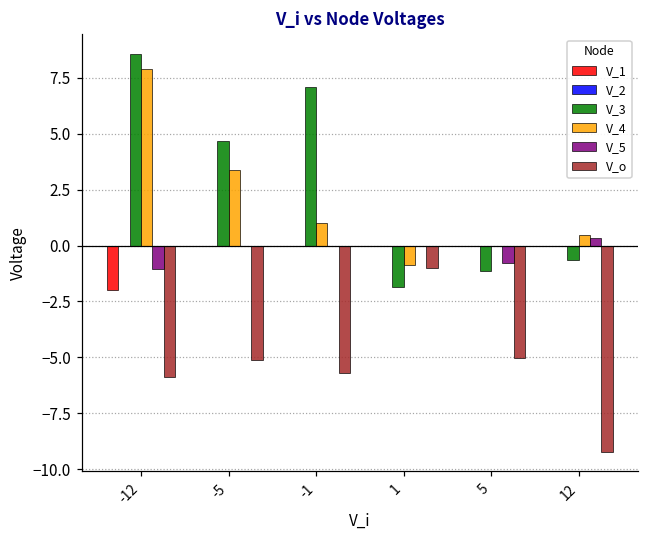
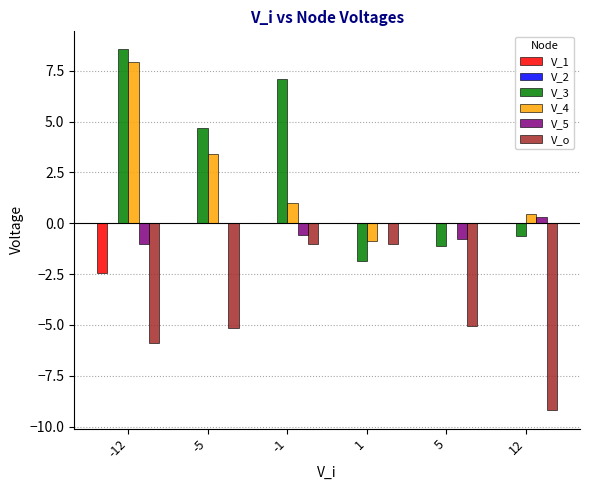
  {
    "V_1": {
-     "-12": -2.0,
+     "-12": -2.5,
      "-5": 0.0,
      "-1": 0.0,
      "1": 0.0,
      "5": 0.0,
      "12": 0.0
    },
    "V_2": {
      "-12": 0.0,
      "-5": 0.0,
      "-1": 0.0,
      "1": 0.0,
      "5": 0.0,
      "12": 0.0
    },
    "V_3": {
      "-12": 8.6,
      "-5": 4.7,
      "-1": 7.1,
      "1": -1.8,
      "5": -1.1,
      "12": -0.6
    },
    "V_4": {
      "-12": 7.9,
      "-5": 3.4,
      "-1": 1.0,
      "1": -0.9,
      "5": 0.0,
      "12": 0.5
    },
    "V_5": {
      "-12": -1.0,
-     "-1": 0.0,
+     "-1": -0.6,
      "5": -0.8,
      "12": 0.3
    },
    "V_o": {
      "-12": -5.9,
      "-5": -5.1,
-     "-1": -5.7,
+     "-1": -1.0,
      "1": -1.0,
      "5": -5.0,
      "12": -9.2
    }
  }
